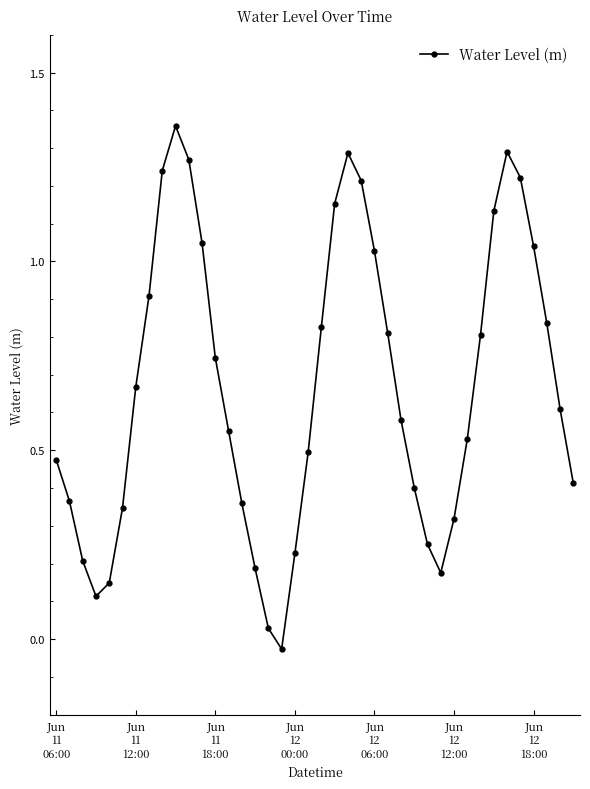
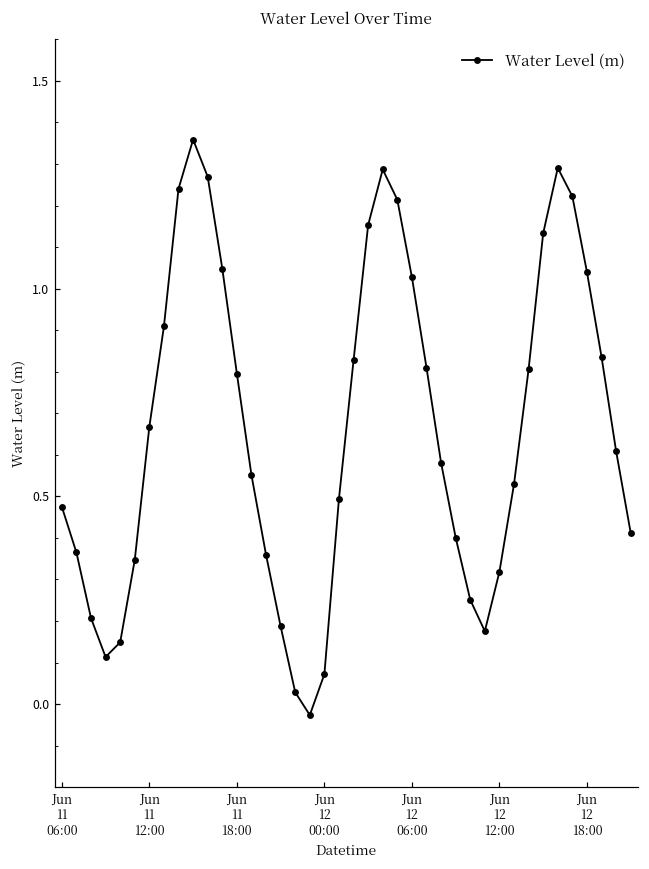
  {
    "Jun 11 06:00": 0.48,
    "Jun 11 12:00": 0.67,
-   "Jun 11 18:00": 0.74,
-   "Jun 12 00:00": 0.23,
+   "Jun 11 18:00": 0.80,
+   "Jun 12 00:00": 0.07,
    "Jun 12 06:00": 1.03,
    "Jun 12 12:00": 0.32,
    "Jun 12 18:00": 1.04
  }
